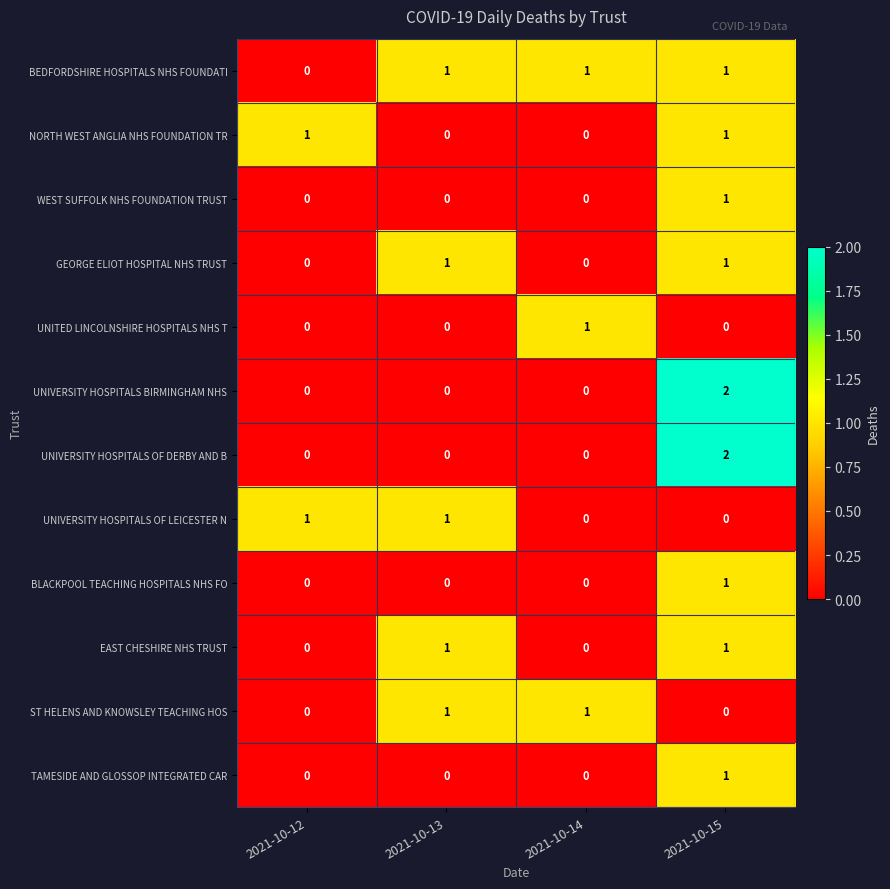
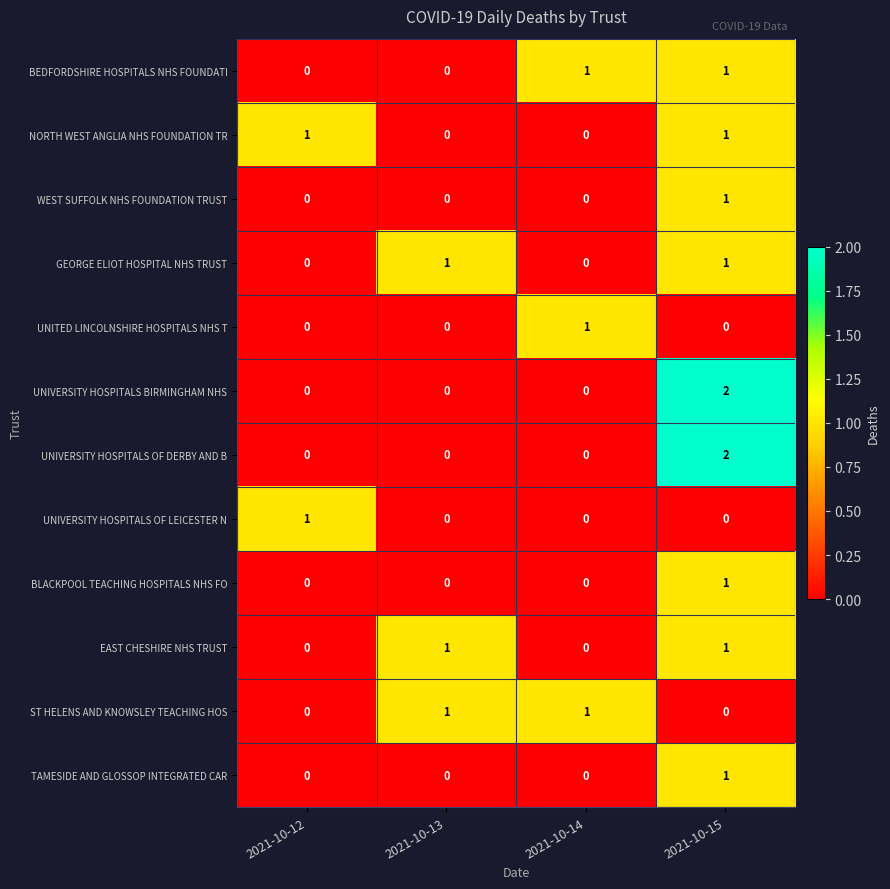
  {
    "BEDFORDSHIRE HOSPITALS NHS FOUNDATI": {
      "2021-10-12": 0,
-     "2021-10-13": 1,
+     "2021-10-13": 0,
      "2021-10-14": 1,
      "2021-10-15": 1
    },
    "NORTH WEST ANGLIA NHS FOUNDATION TR": {
      "2021-10-12": 1,
      "2021-10-13": 0,
      "2021-10-14": 0,
      "2021-10-15": 1
    },
    "WEST SUFFOLK NHS FOUNDATION TRUST": {
      "2021-10-12": 0,
      "2021-10-13": 0,
      "2021-10-14": 0,
      "2021-10-15": 1
    },
    "GEORGE ELIOT HOSPITAL NHS TRUST": {
      "2021-10-12": 0,
      "2021-10-13": 1,
      "2021-10-14": 0,
      "2021-10-15": 1
    },
    "UNITED LINCOLNSHIRE HOSPITALS NHS T": {
      "2021-10-12": 0,
      "2021-10-13": 0,
      "2021-10-14": 1,
      "2021-10-15": 0
    },
    "UNIVERSITY HOSPITALS BIRMINGHAM NHS": {
      "2021-10-12": 0,
      "2021-10-13": 0,
      "2021-10-14": 0,
      "2021-10-15": 2
    },
    "UNIVERSITY HOSPITALS OF DERBY AND B": {
      "2021-10-12": 0,
      "2021-10-13": 0,
      "2021-10-14": 0,
      "2021-10-15": 2
    },
    "UNIVERSITY HOSPITALS OF LEICESTER N": {
      "2021-10-12": 1,
-     "2021-10-13": 1,
+     "2021-10-13": 0,
      "2021-10-14": 0,
      "2021-10-15": 0
    },
    "BLACKPOOL TEACHING HOSPITALS NHS FO": {
      "2021-10-12": 0,
      "2021-10-13": 0,
      "2021-10-14": 0,
      "2021-10-15": 1
    },
    "EAST CHESHIRE NHS TRUST": {
      "2021-10-12": 0,
      "2021-10-13": 1,
      "2021-10-14": 0,
      "2021-10-15": 1
    },
    "ST HELENS AND KNOWSLEY TEACHING HOS": {
      "2021-10-12": 0,
      "2021-10-13": 1,
      "2021-10-14": 1,
      "2021-10-15": 0
    },
    "TAMESIDE AND GLOSSOP INTEGRATED CAR": {
      "2021-10-12": 0,
      "2021-10-13": 0,
      "2021-10-14": 0,
      "2021-10-15": 1
    }
  }
